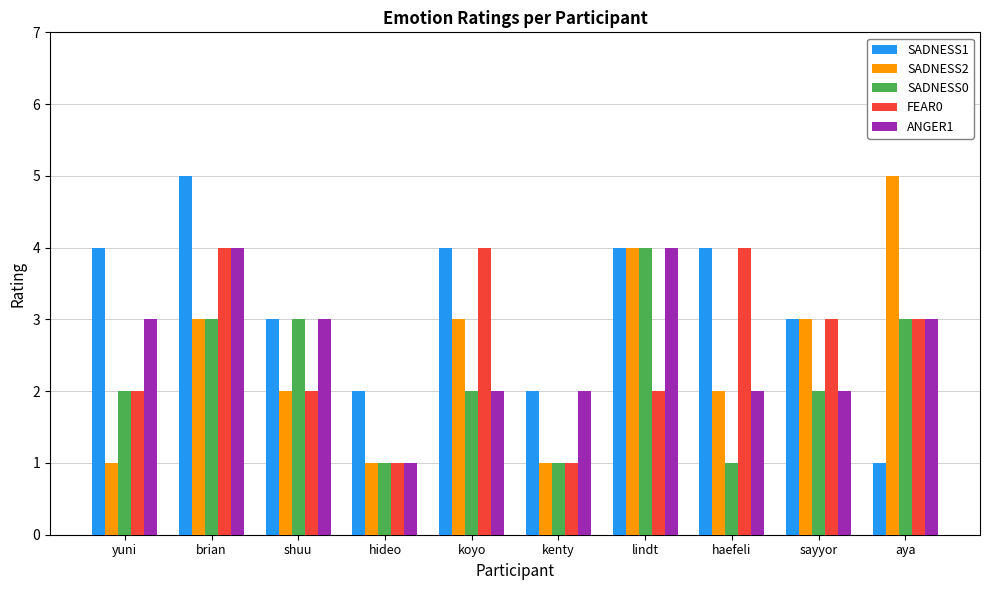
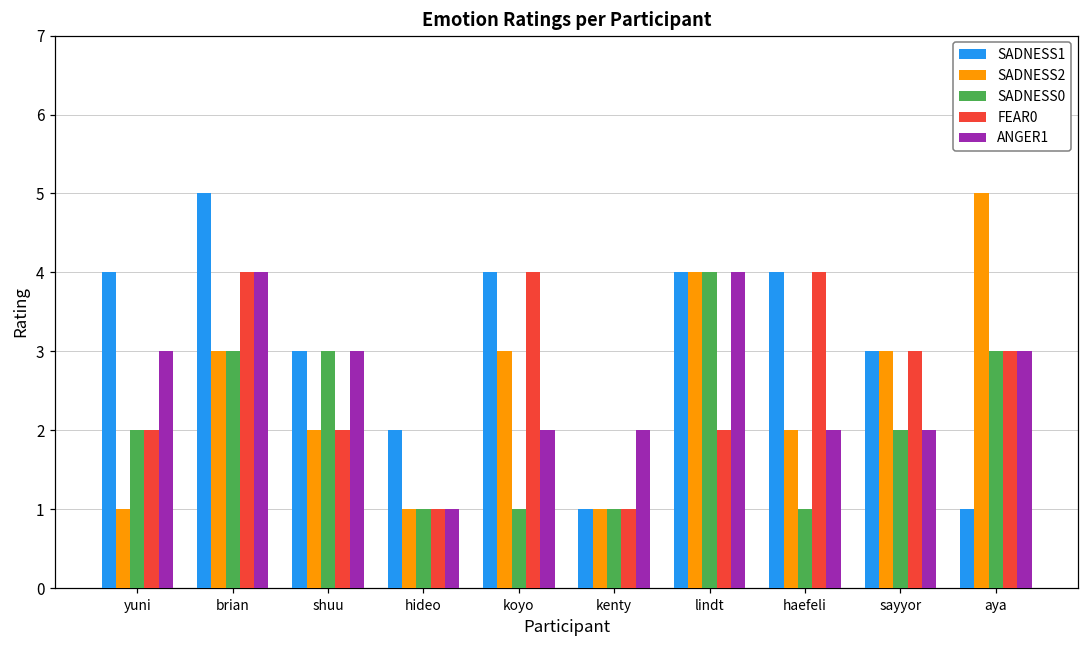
  {
    "SADNESS1": {
      "yuni": 4,
      "brian": 5,
      "shuu": 3,
      "hideo": 2,
      "koyo": 4,
-     "kenty": 2,
+     "kenty": 1,
      "lindt": 4,
      "haefeli": 4,
      "sayyor": 3,
      "aya": 1
    },
    "SADNESS2": {
      "yuni": 1,
      "brian": 3,
      "shuu": 2,
      "hideo": 1,
      "koyo": 3,
      "kenty": 1,
      "lindt": 4,
      "haefeli": 2,
      "sayyor": 3,
      "aya": 5
    },
    "SADNESS0": {
      "yuni": 2,
      "brian": 3,
      "shuu": 3,
      "hideo": 1,
-     "koyo": 2,
+     "koyo": 1,
      "kenty": 1,
      "lindt": 4,
      "haefeli": 1,
      "sayyor": 2,
      "aya": 3
    },
    "FEAR0": {
      "yuni": 2,
      "brian": 4,
      "shuu": 2,
      "hideo": 1,
      "koyo": 4,
      "kenty": 1,
      "lindt": 2,
      "haefeli": 4,
      "sayyor": 3,
      "aya": 3
    },
    "ANGER1": {
      "yuni": 3,
      "brian": 4,
      "shuu": 3,
      "hideo": 1,
      "koyo": 2,
      "kenty": 2,
      "lindt": 4,
      "haefeli": 2,
      "sayyor": 2,
      "aya": 3
    }
  }
